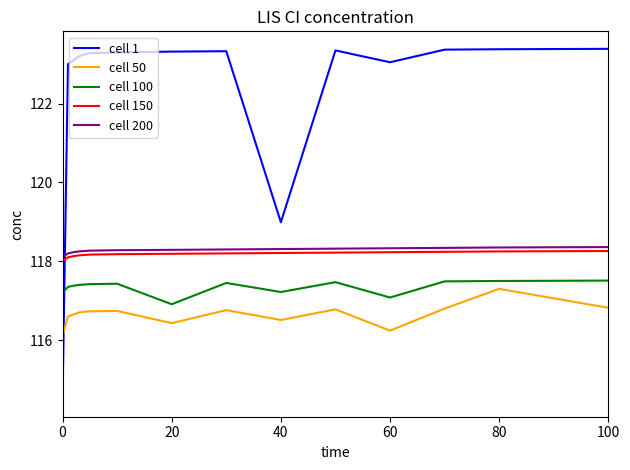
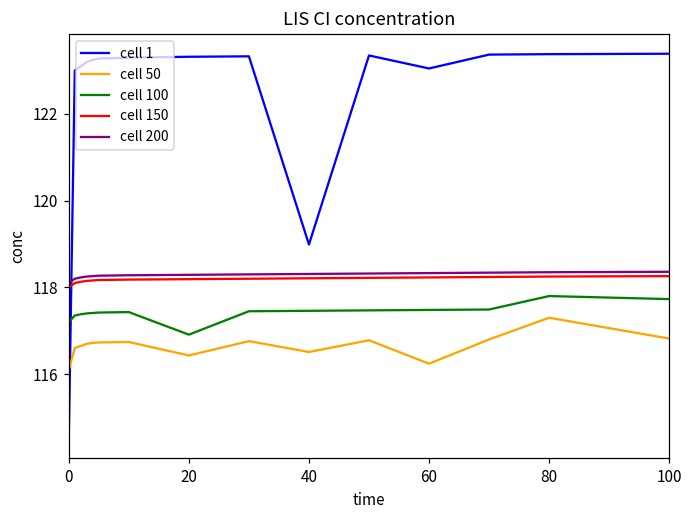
  {
    "cell 1": {
      "0": 114.5,
      "20": 123.3,
      "40": 119.0,
      "60": 123.1,
      "80": 123.4,
      "100": 123.4
    },
    "cell 50": {
      "0": 116.1,
      "20": 116.4,
      "40": 116.5,
      "60": 116.2,
      "80": 117.3,
      "100": 116.8
    },
    "cell 100": {
      "0": 117.2,
      "20": 116.9,
-     "40": 117.2,
-     "60": 117.1,
-     "80": 117.5,
-     "100": 117.5
+     "40": 117.5,
+     "60": 117.5,
+     "80": 117.8,
+     "100": 117.7
    },
    "cell 150": {
      "0": 118.0,
      "20": 118.2,
      "40": 118.2,
      "60": 118.2,
      "80": 118.3,
      "100": 118.3
    },
    "cell 200": {
      "0": 118.1,
      "20": 118.3,
      "40": 118.3,
      "60": 118.3,
      "80": 118.4,
      "100": 118.4
    }
  }
